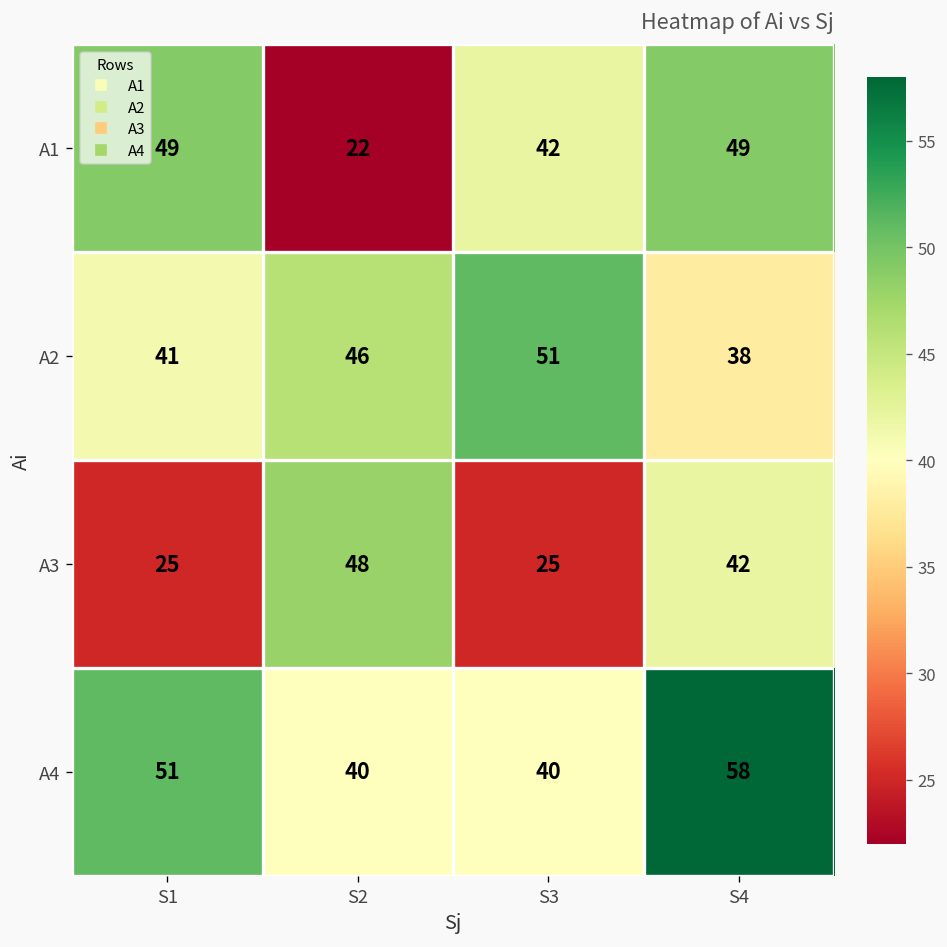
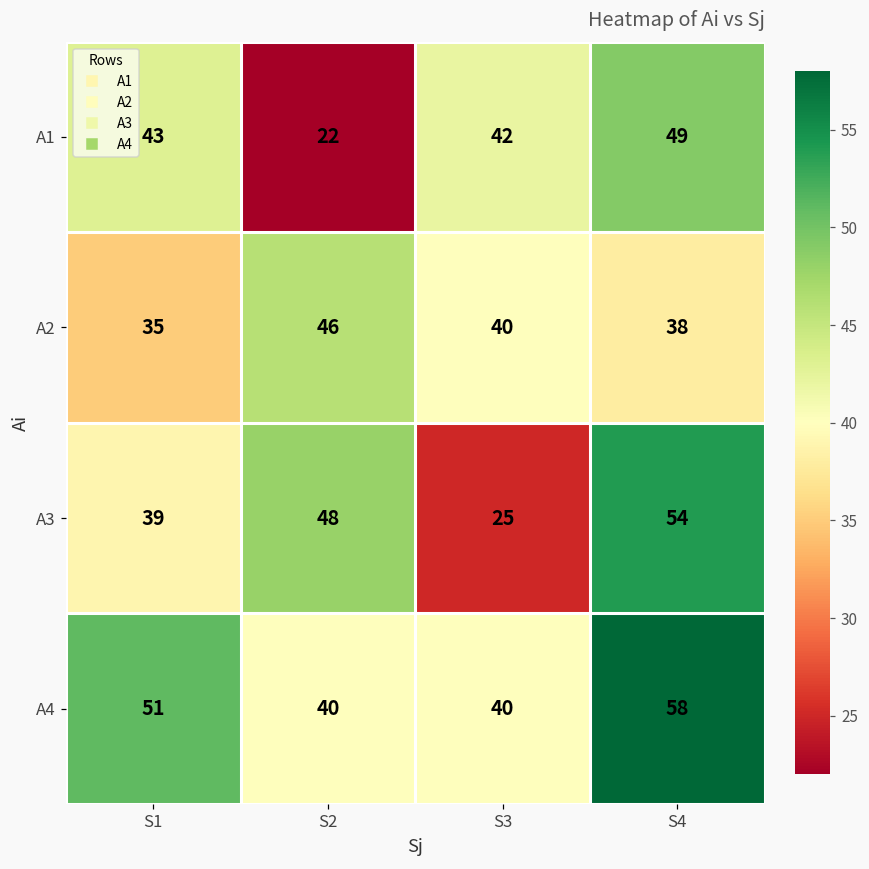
  {
    "A1": {
-     "S1": 49,
+     "S1": 43,
      "S2": 22,
      "S3": 42,
      "S4": 49
    },
    "A2": {
-     "S1": 41,
+     "S1": 35,
      "S2": 46,
-     "S3": 51,
+     "S3": 40,
      "S4": 38
    },
    "A3": {
-     "S1": 25,
+     "S1": 39,
      "S2": 48,
      "S3": 25,
-     "S4": 42
+     "S4": 54
    },
    "A4": {
      "S1": 51,
      "S2": 40,
      "S3": 40,
      "S4": 58
    }
  }
